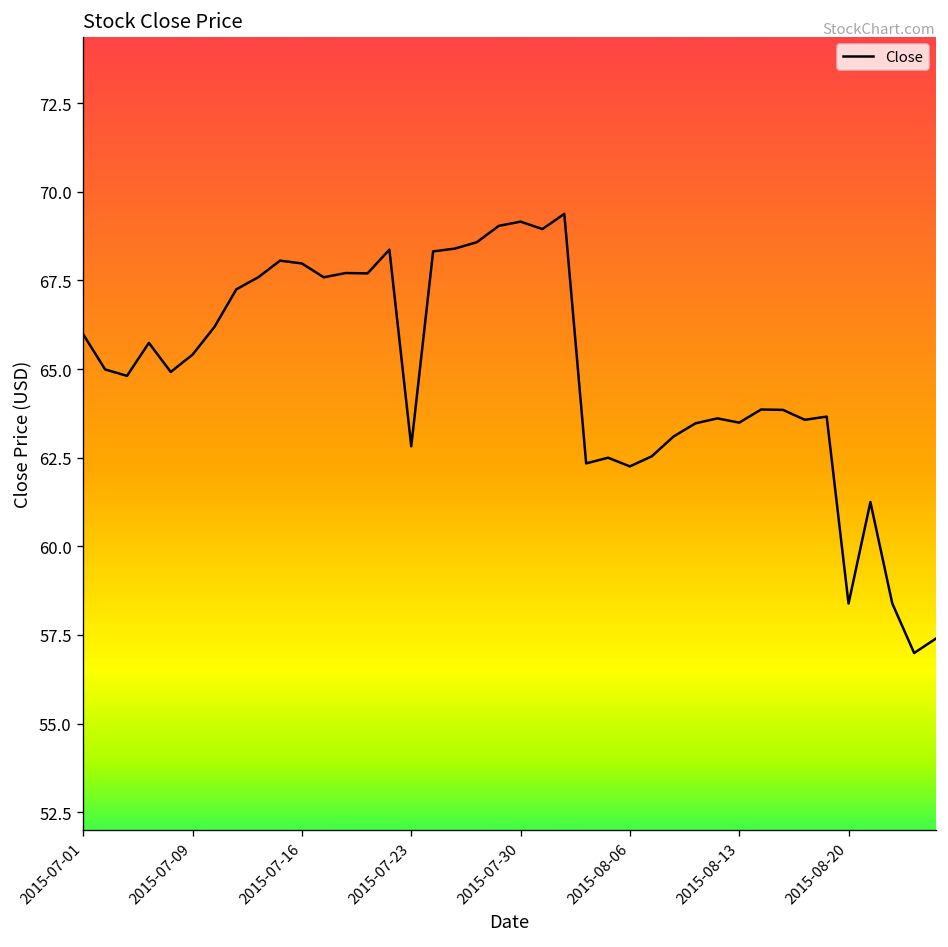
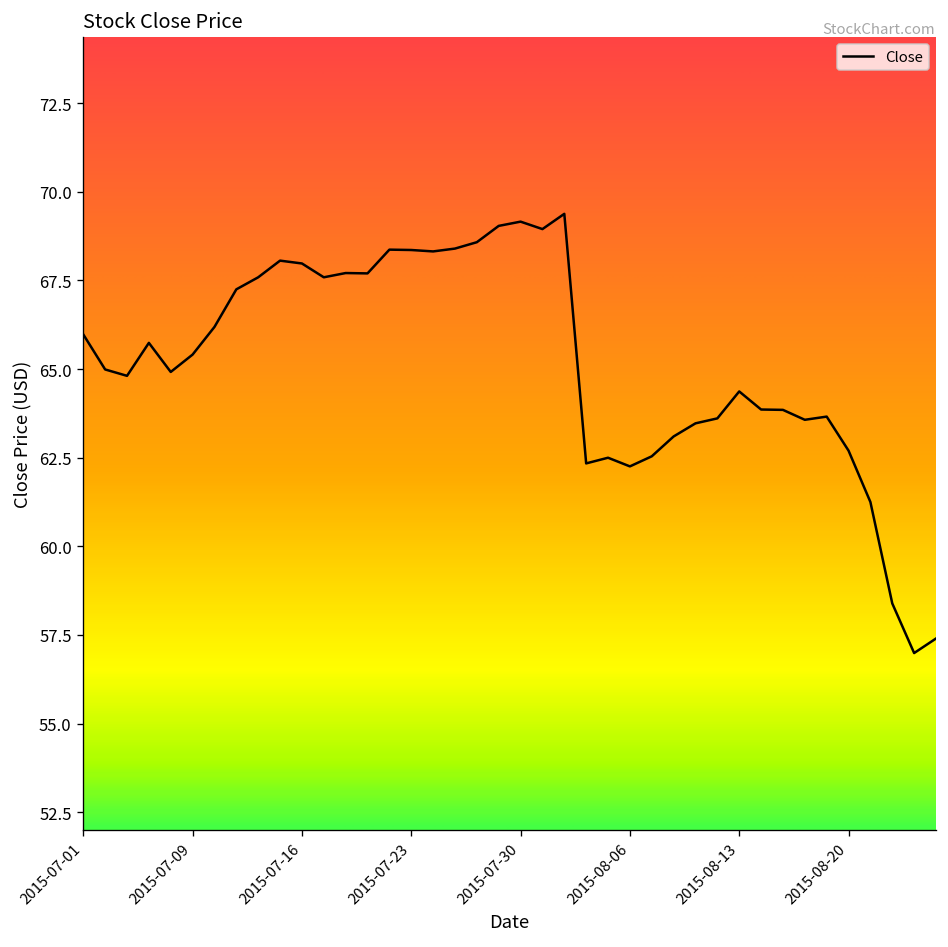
  {
    "2015-07-01": 66.0,
    "2015-07-09": 65.4,
    "2015-07-16": 68.0,
-   "2015-07-23": 62.8,
+   "2015-07-23": 68.4,
    "2015-07-30": 69.2,
    "2015-08-06": 62.3,
-   "2015-08-13": 63.5,
-   "2015-08-20": 58.4
+   "2015-08-13": 64.4,
+   "2015-08-20": 62.7
  }
